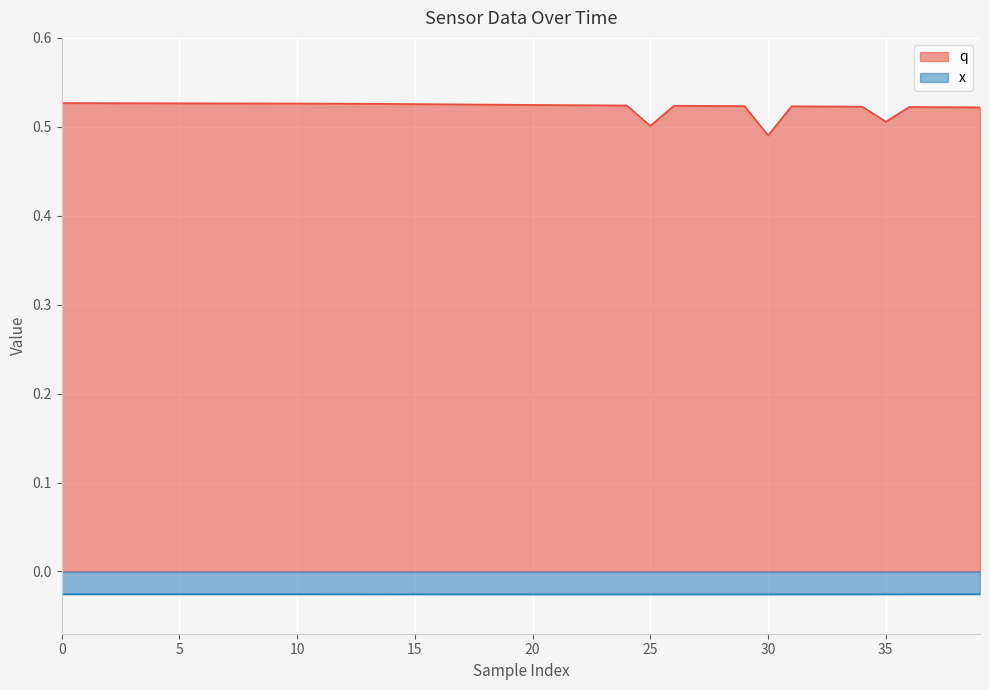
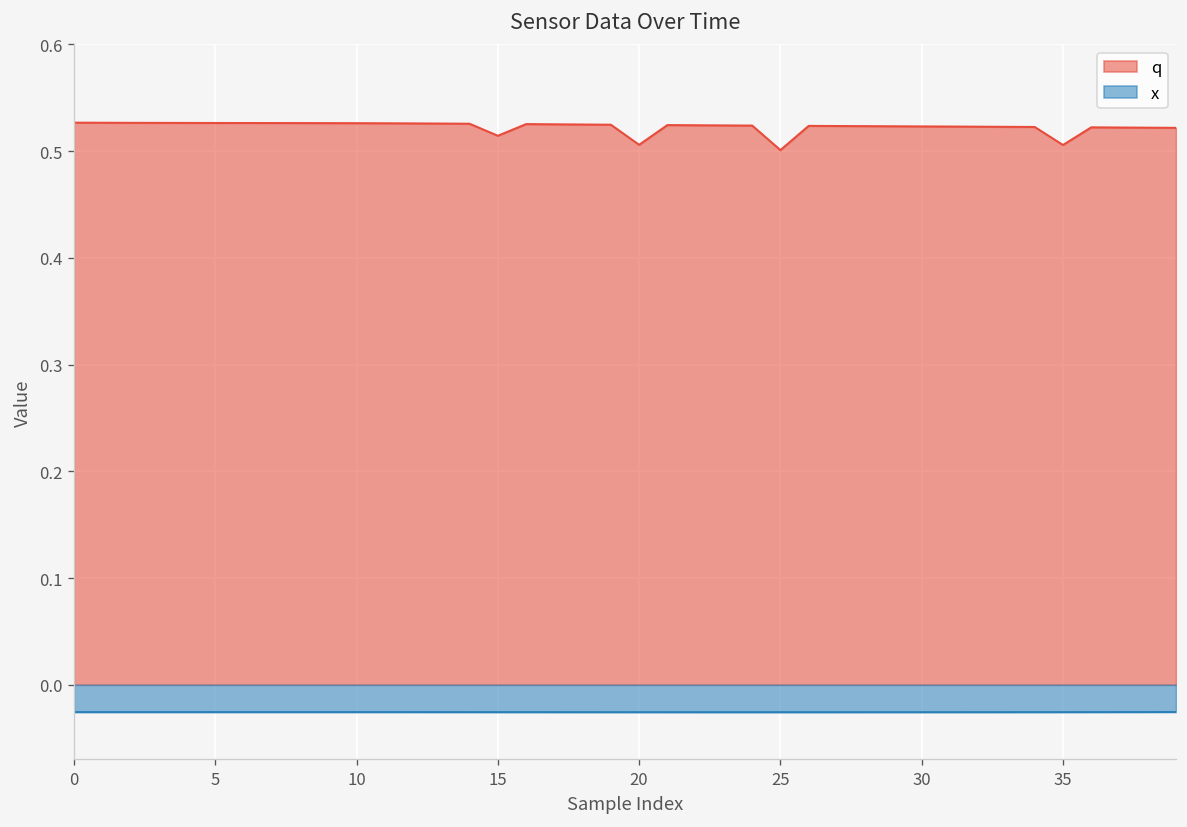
  {
    "q": {
      "0": 0.53,
      "5": 0.53,
      "10": 0.53,
-     "15": 0.53,
-     "20": 0.52,
+     "15": 0.51,
+     "20": 0.51,
      "25": 0.50,
-     "30": 0.49,
+     "30": 0.52,
      "35": 0.51
    }
  }
